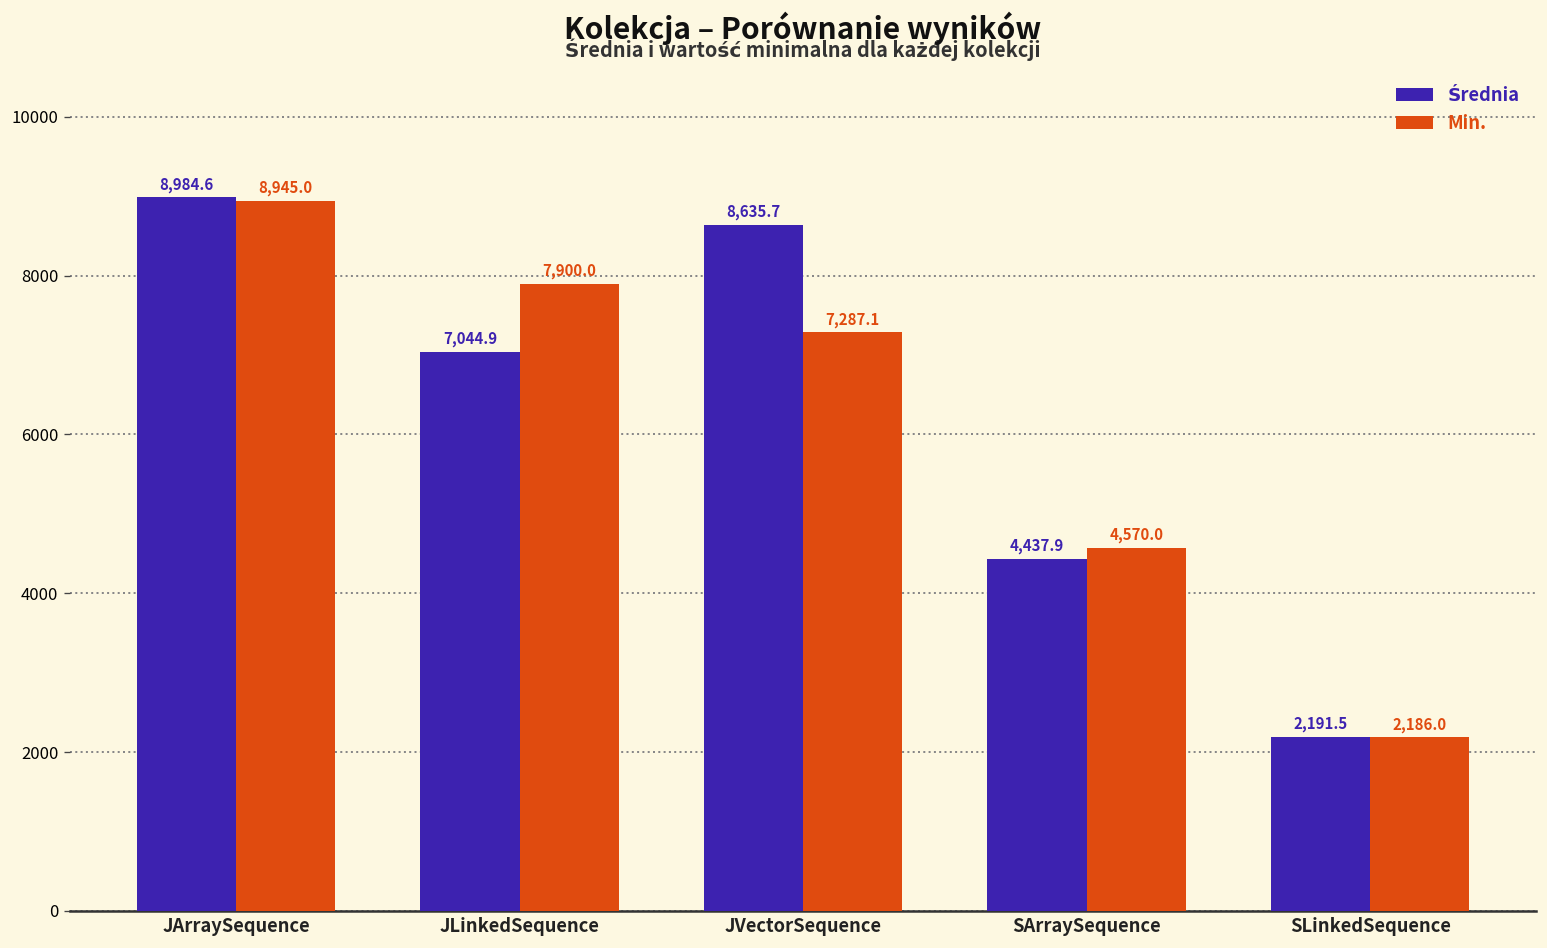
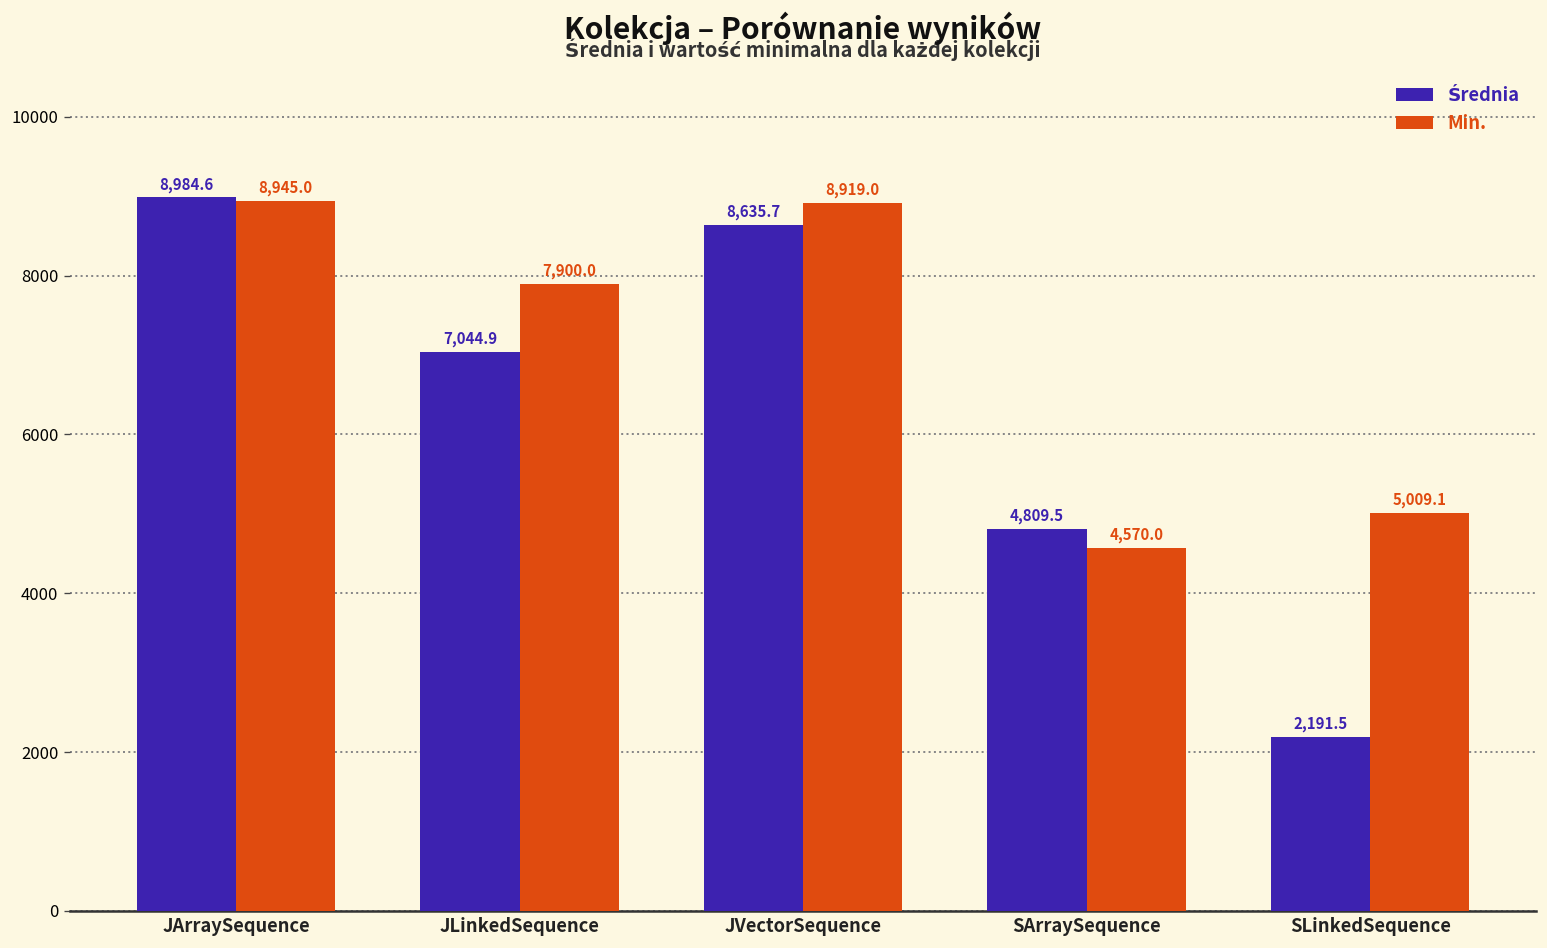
  {
    "Średnia": {
      "JArraySequence": "8,984.6",
      "JLinkedSequence": "7,044.9",
      "JVectorSequence": "8,635.7",
-     "SArraySequence": "4,437.9",
+     "SArraySequence": "4,809.5",
      "SLinkedSequence": "2,191.5"
    },
    "Min.": {
      "JArraySequence": "8,945.0",
      "JLinkedSequence": "7,900.0",
-     "JVectorSequence": "7,287.1",
+     "JVectorSequence": "8,919.0",
      "SArraySequence": "4,570.0",
-     "SLinkedSequence": "2,186.0"
+     "SLinkedSequence": "5,009.1"
    }
  }
